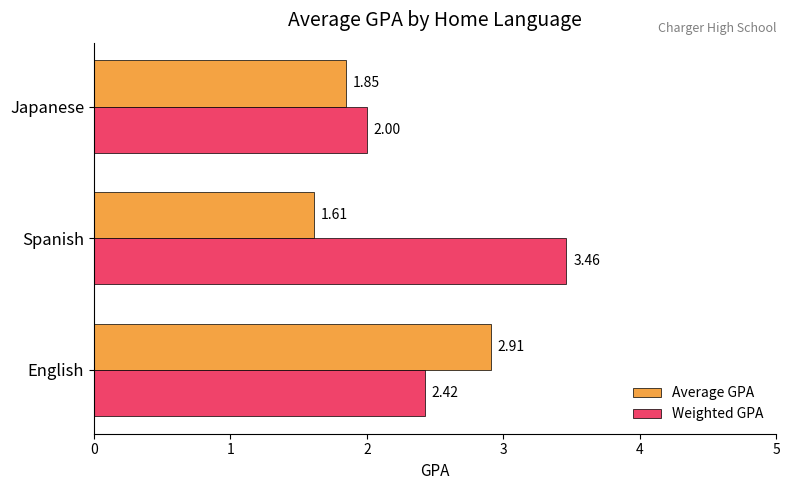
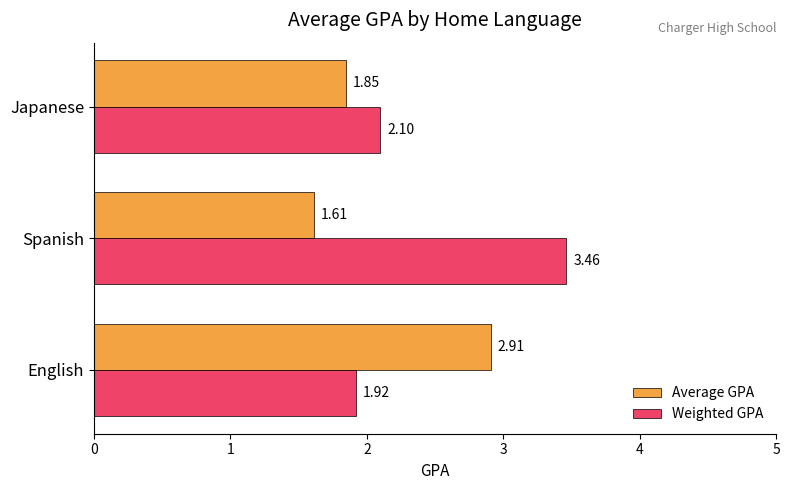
  {
    "Average GPA": {
      "Japanese": 1.85,
      "Spanish": 1.61,
      "English": 2.91
    },
    "Weighted GPA": {
-     "Japanese": 2.00,
+     "Japanese": 2.10,
      "Spanish": 3.46,
-     "English": 2.42
+     "English": 1.92
    }
  }
